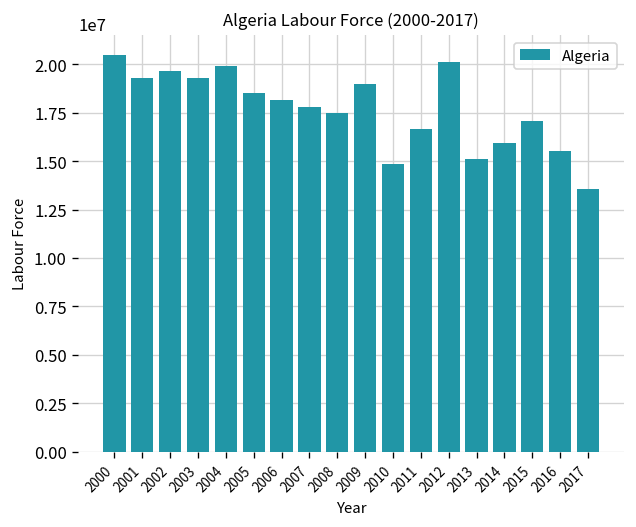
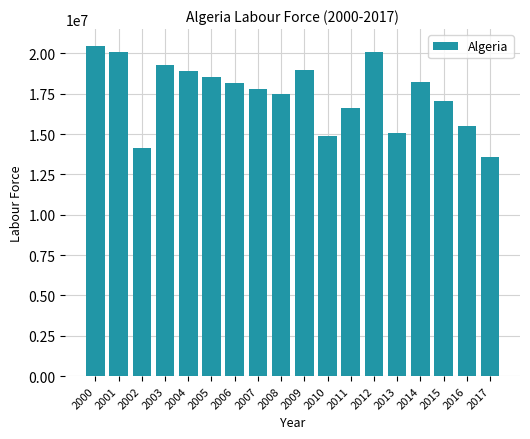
  {
    "2000": 20500000,
-   "2001": 19300000,
-   "2002": 19700000,
+   "2001": 20100000,
+   "2002": 14100000,
    "2003": 19300000,
-   "2004": 19900000,
+   "2004": 18900000,
    "2005": 18500000,
    "2006": 18200000,
    "2007": 17800000,
    "2008": 17500000,
    "2009": 19000000,
    "2010": 14900000,
    "2011": 16600000,
    "2012": 20100000,
    "2013": 15100000,
-   "2014": 15900000,
+   "2014": 18200000,
    "2015": 17100000,
    "2016": 15500000,
    "2017": 13600000
  }
